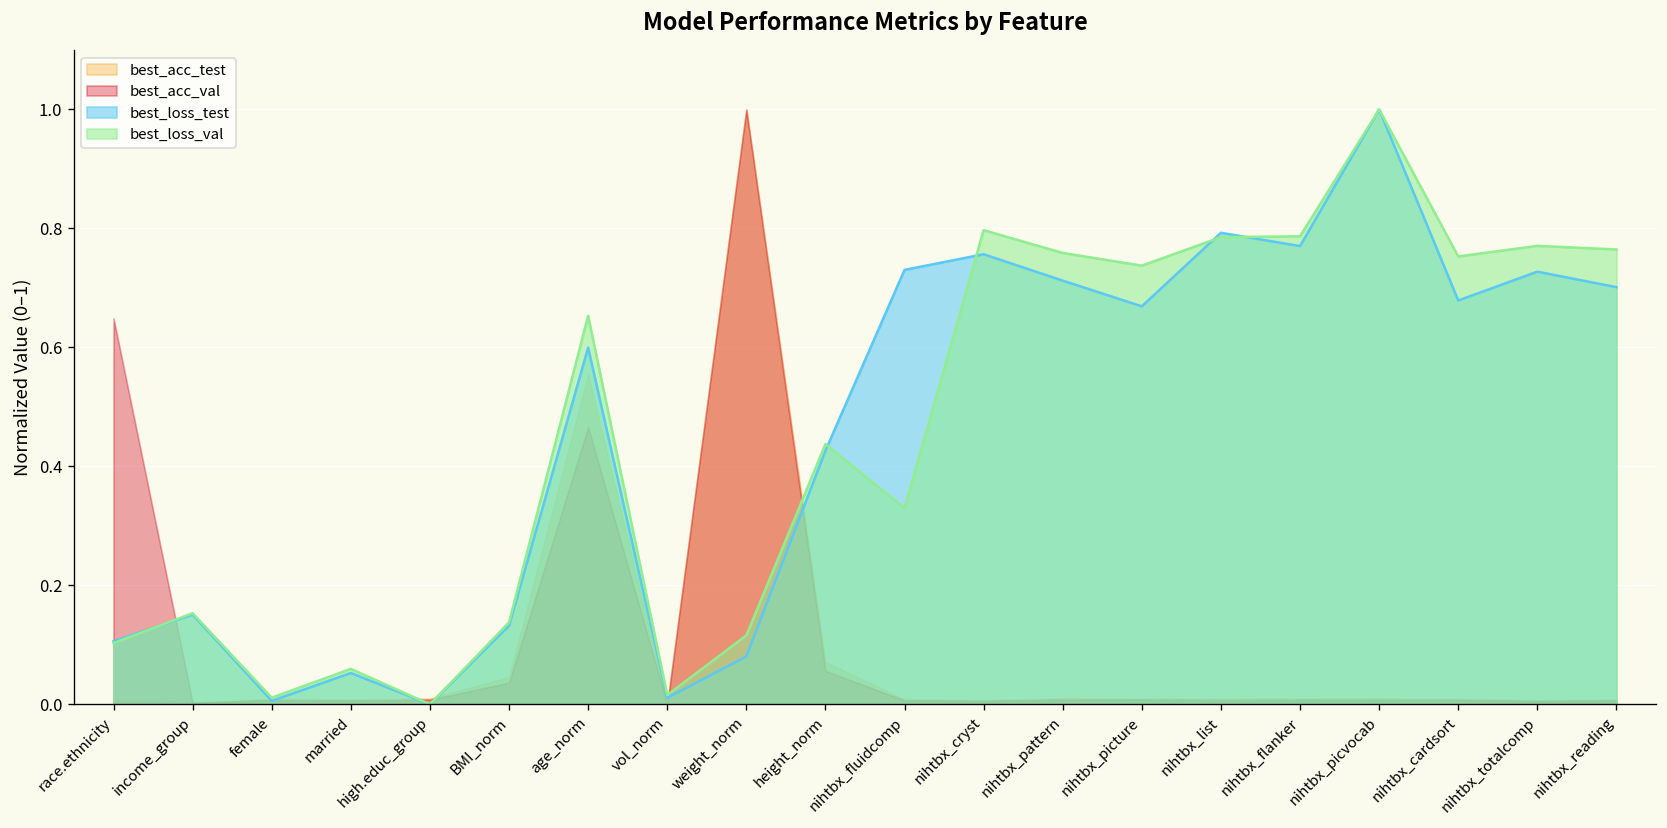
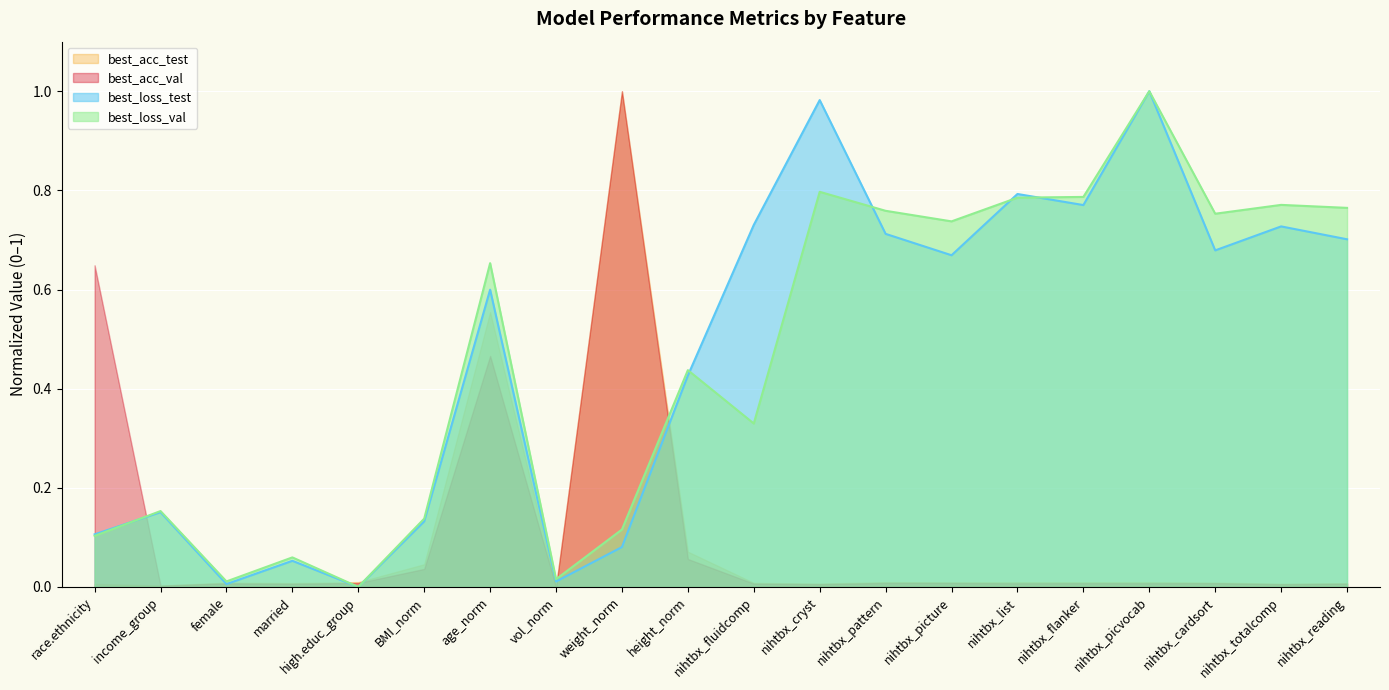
  {
    "best_acc_test": {
      "race.ethnicity": 0.01,
      "BMI_norm": 0.05,
      "age_norm": 0.55,
      "height_norm": 0.07
    },
    "best_acc_val": {
      "race.ethnicity": 0.65,
      "BMI_norm": 0.04,
      "age_norm": 0.47,
      "height_norm": 0.06
    },
    "best_loss_test": {
      "married": 0.05,
      "BMI_norm": 0.13,
      "age_norm": 0.60,
      "weight_norm": 0.08,
      "height_norm": 0.43,
      "nihtbx_fluidcomp": 0.73,
-     "nihtbx_cryst": 0.76,
+     "nihtbx_cryst": 0.98,
      "nihtbx_pattern": 0.71,
      "nihtbx_picture": 0.67,
      "nihtbx_list": 0.79,
      "nihtbx_flanker": 0.77,
      "nihtbx_cardsort": 0.68,
      "nihtbx_totalcomp": 0.73,
      "nihtbx_reading": 0.70
    },
    "best_loss_val": {
      "married": 0.06,
      "BMI_norm": 0.14,
      "age_norm": 0.65,
      "weight_norm": 0.12,
      "height_norm": 0.44,
      "nihtbx_fluidcomp": 0.33,
      "nihtbx_cryst": 0.80,
      "nihtbx_pattern": 0.76,
      "nihtbx_picture": 0.74,
      "nihtbx_list": 0.79,
      "nihtbx_flanker": 0.79,
      "nihtbx_cardsort": 0.75,
      "nihtbx_totalcomp": 0.77,
      "nihtbx_reading": 0.76
    }
  }
